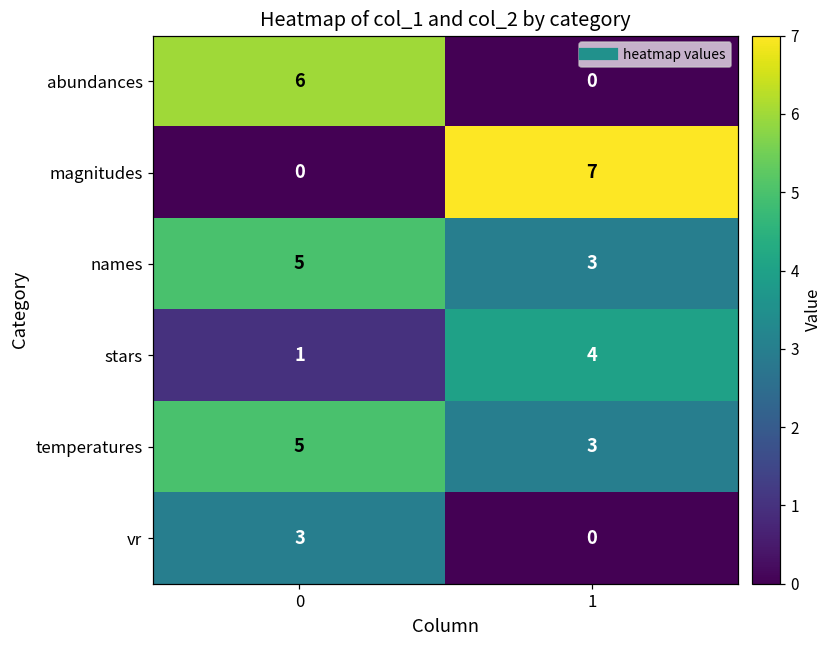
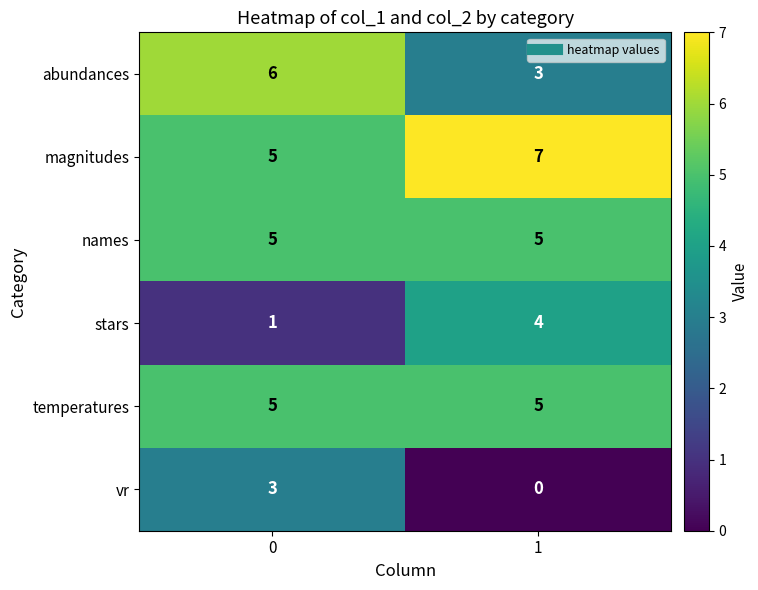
  {
    "abundances": {
      "0": 6,
-     "1": 0
+     "1": 3
    },
    "magnitudes": {
-     "0": 0,
+     "0": 5,
      "1": 7
    },
    "names": {
      "0": 5,
-     "1": 3
+     "1": 5
    },
    "stars": {
      "0": 1,
      "1": 4
    },
    "temperatures": {
      "0": 5,
-     "1": 3
+     "1": 5
    },
    "vr": {
      "0": 3,
      "1": 0
    }
  }
